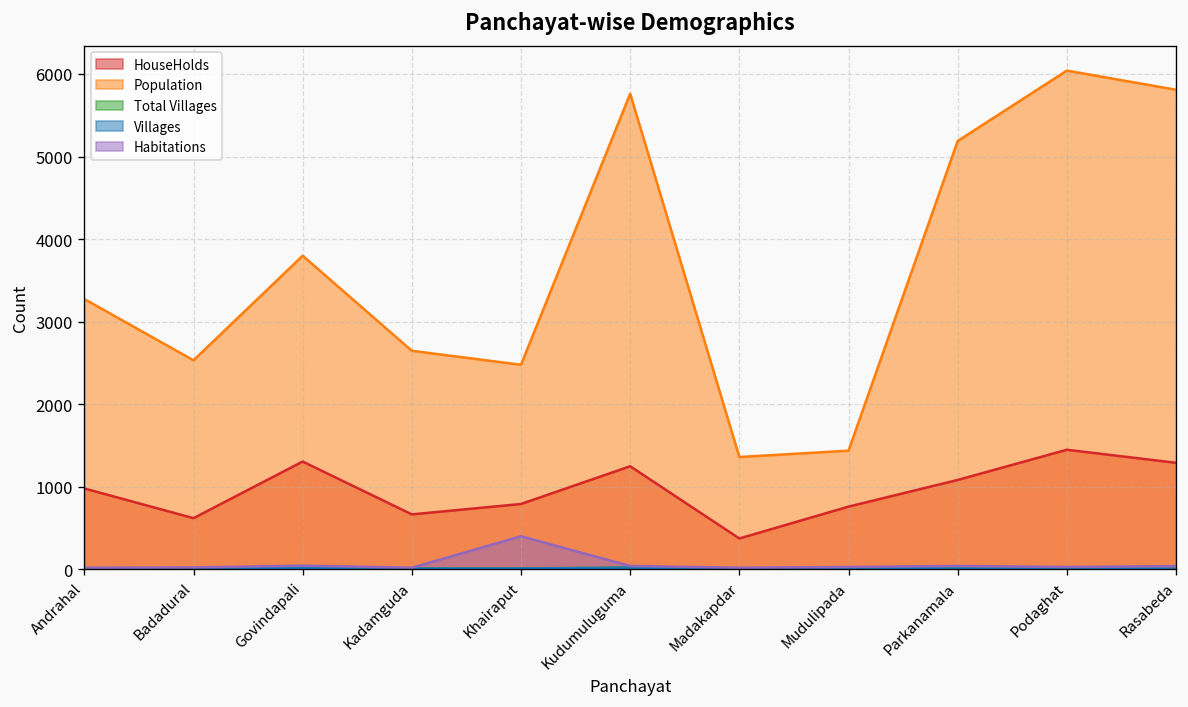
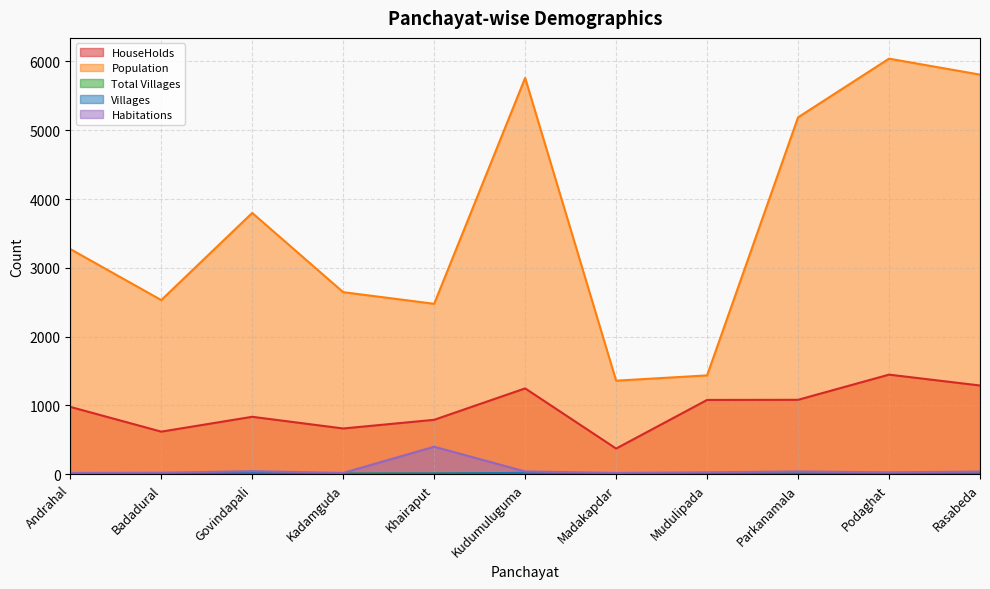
  {
    "HouseHolds": {
      "Andrahal": 1000,
      "Badadural": 600,
-     "Govindapali": 1300,
+     "Govindapali": 800,
      "Kadamguda": 700,
      "Khairaput": 800,
      "Kudumuluguma": 1200,
      "Madakapdar": 400,
-     "Mudulipada": 800,
+     "Mudulipada": 1100,
      "Parkanamala": 1100,
      "Podaghat": 1400,
      "Rasabeda": 1300
    },
    "Population": {
      "Andrahal": 3300,
      "Badadural": 2500,
      "Govindapali": 3800,
      "Kadamguda": 2600,
      "Khairaput": 2500,
      "Kudumuluguma": 5800,
      "Madakapdar": 1400,
      "Mudulipada": 1400,
      "Parkanamala": 5200,
      "Podaghat": 6000,
      "Rasabeda": 5800
    },
    "Villages": {
      "Khairaput": 0
    },
    "Habitations": {
      "Khairaput": 400
    }
  }
